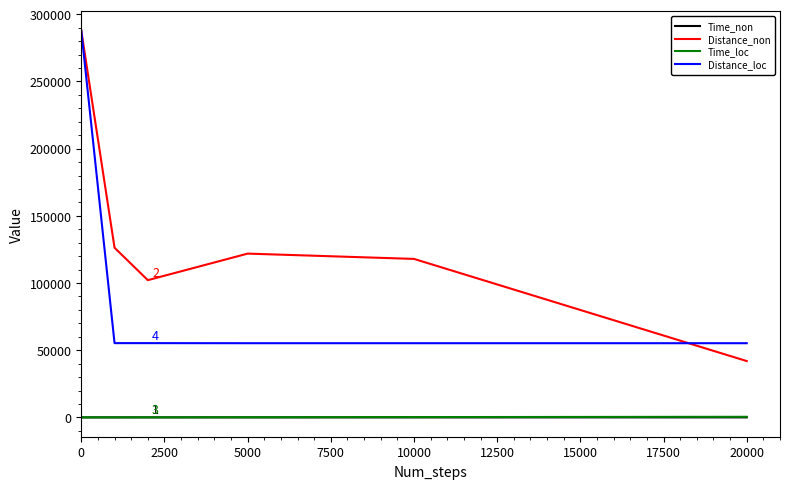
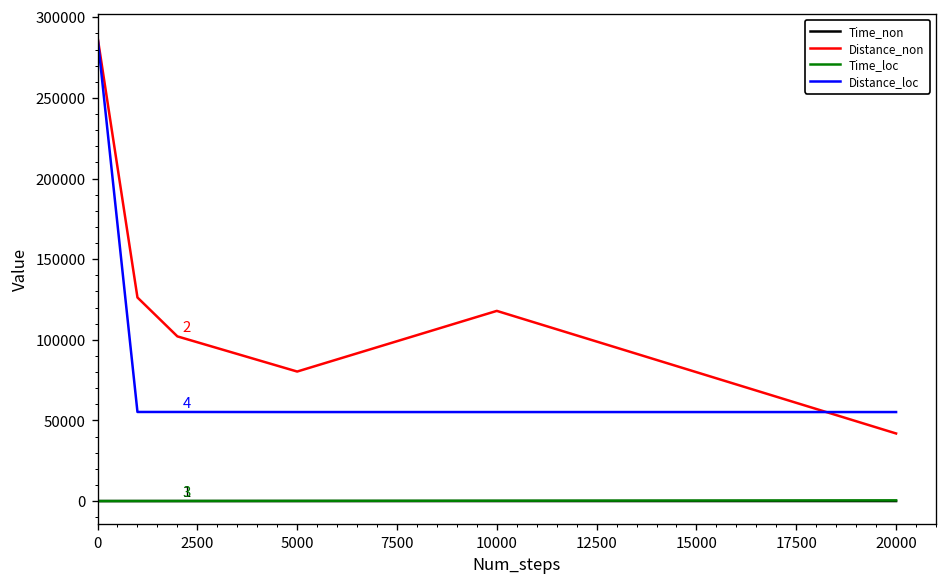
  {
    "Time_loc": {
      "0": 0,
      "5000": 0,
      "10000": 0,
      "20000": 0
    },
    "Distance_non": {
-     "5000": 122000,
+     "5000": 80000,
      "10000": 118000,
      "20000": 42000
    },
    "Distance_loc": {
      "5000": 55000,
      "10000": 55000,
      "20000": 55000
    }
  }
